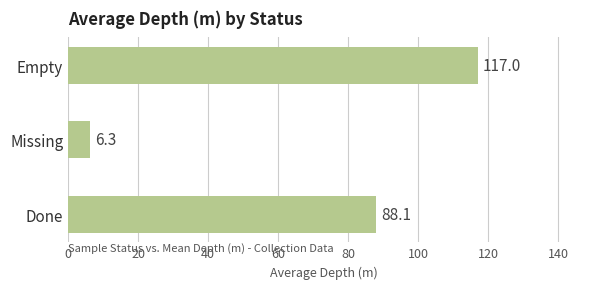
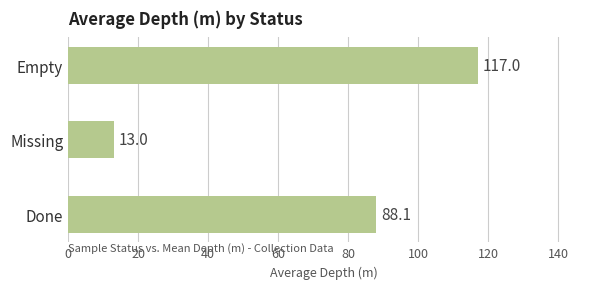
  {
    "Empty": 117.0,
-   "Missing": 6.3,
+   "Missing": 13.0,
    "Done": 88.1
  }
